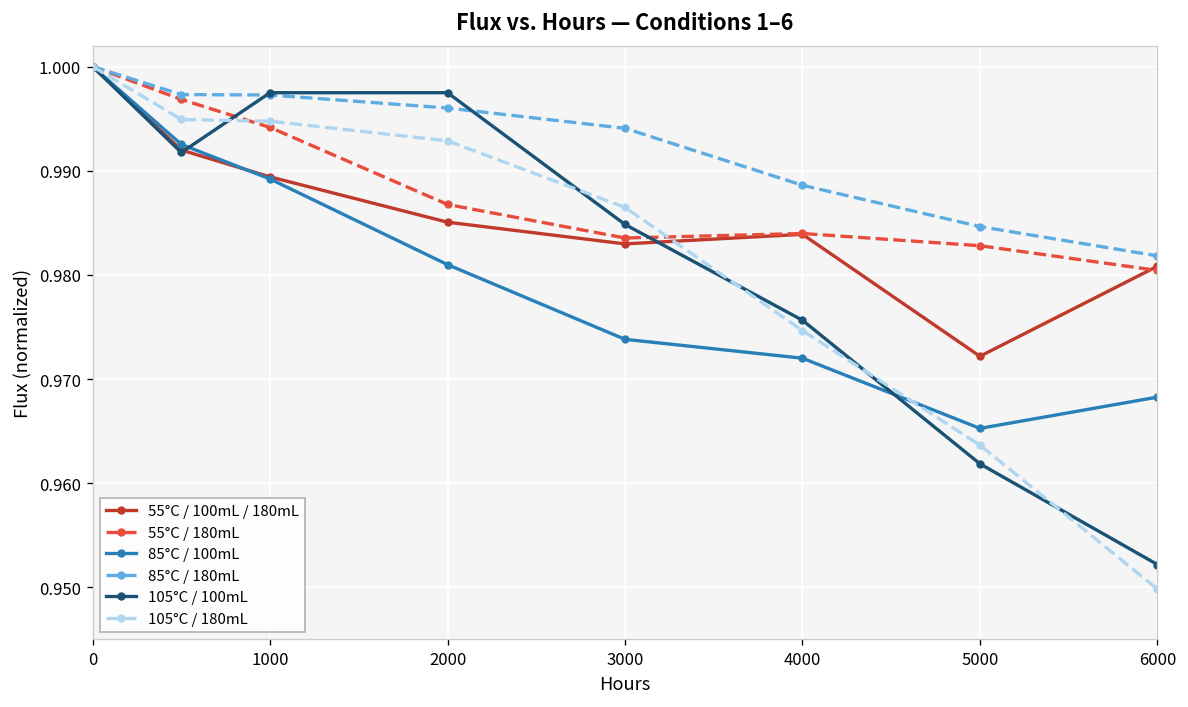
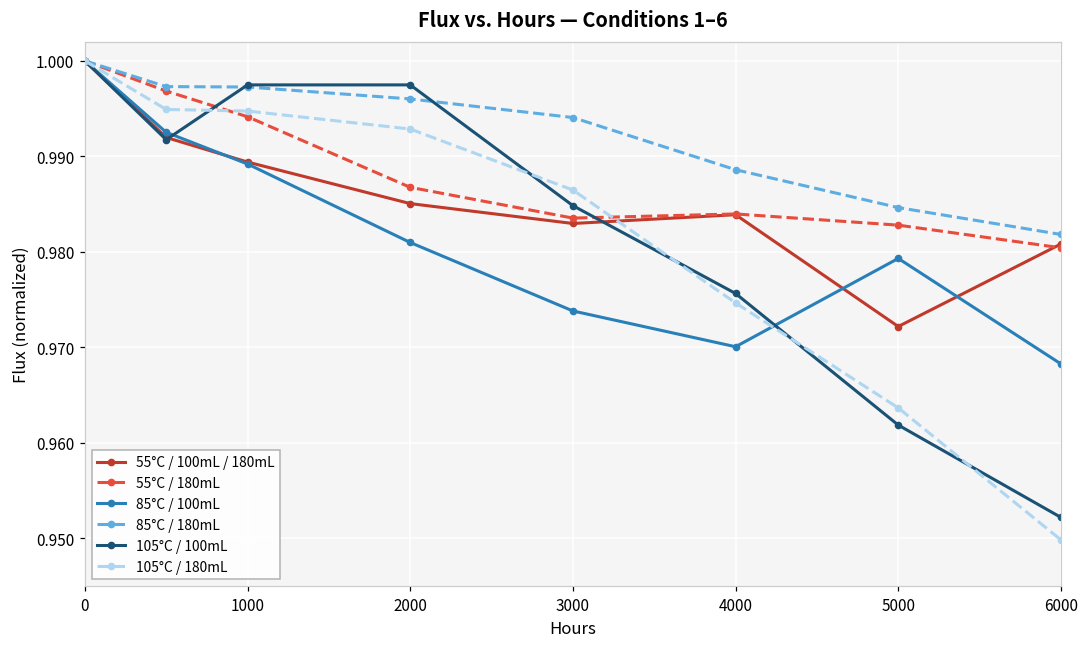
  {
    "85°C / 100mL": {
      "2000": 0.981,
      "3000": 0.974,
-     "4000": 0.972,
-     "5000": 0.965,
+     "4000": 0.970,
+     "5000": 0.979,
      "6000": 0.968
    },
    "85°C / 180mL": {
      "2000": 0.996,
      "3000": 0.994,
      "4000": 0.989,
      "5000": 0.985,
      "6000": 0.982
    },
    "105°C / 100mL": {
      "2000": 0.997,
      "3000": 0.985,
      "4000": 0.976,
      "5000": 0.962,
      "6000": 0.952
    },
    "105°C / 180mL": {
      "1000": 0.995,
      "2000": 0.993,
      "3000": 0.986,
      "4000": 0.975,
      "5000": 0.964,
      "6000": 0.950
    }
  }
